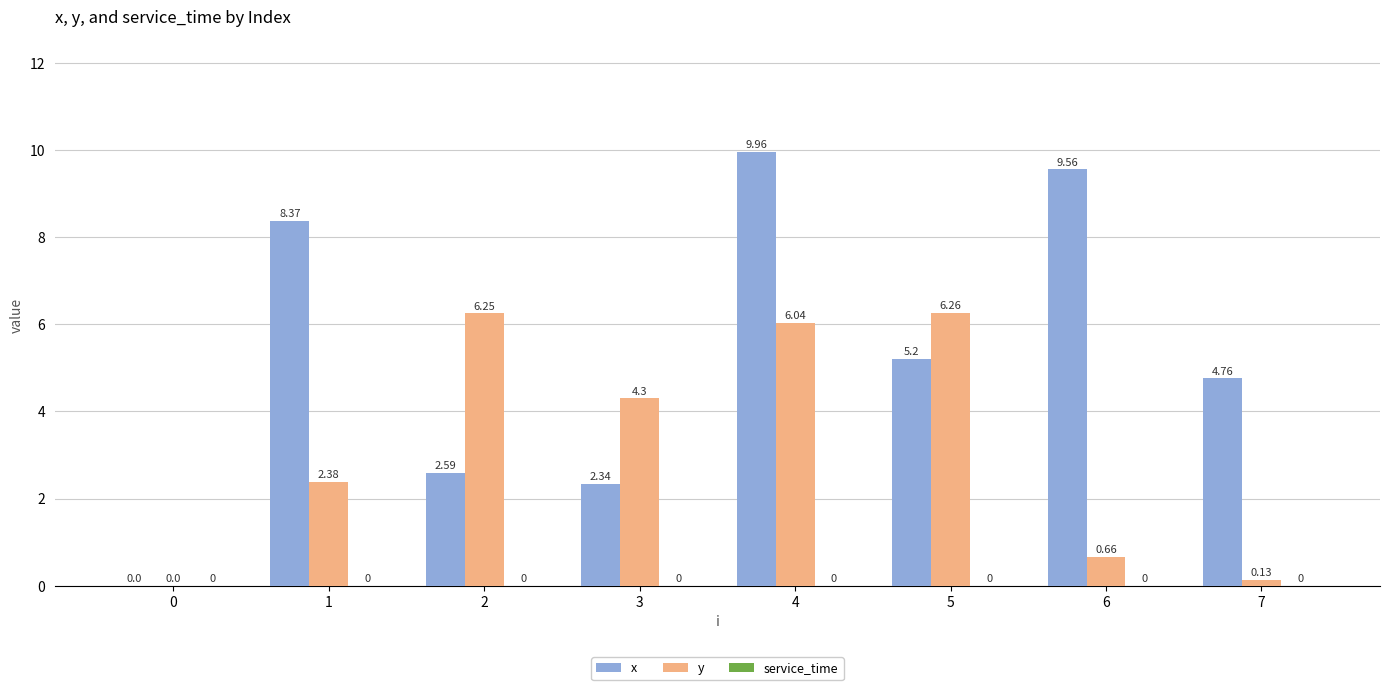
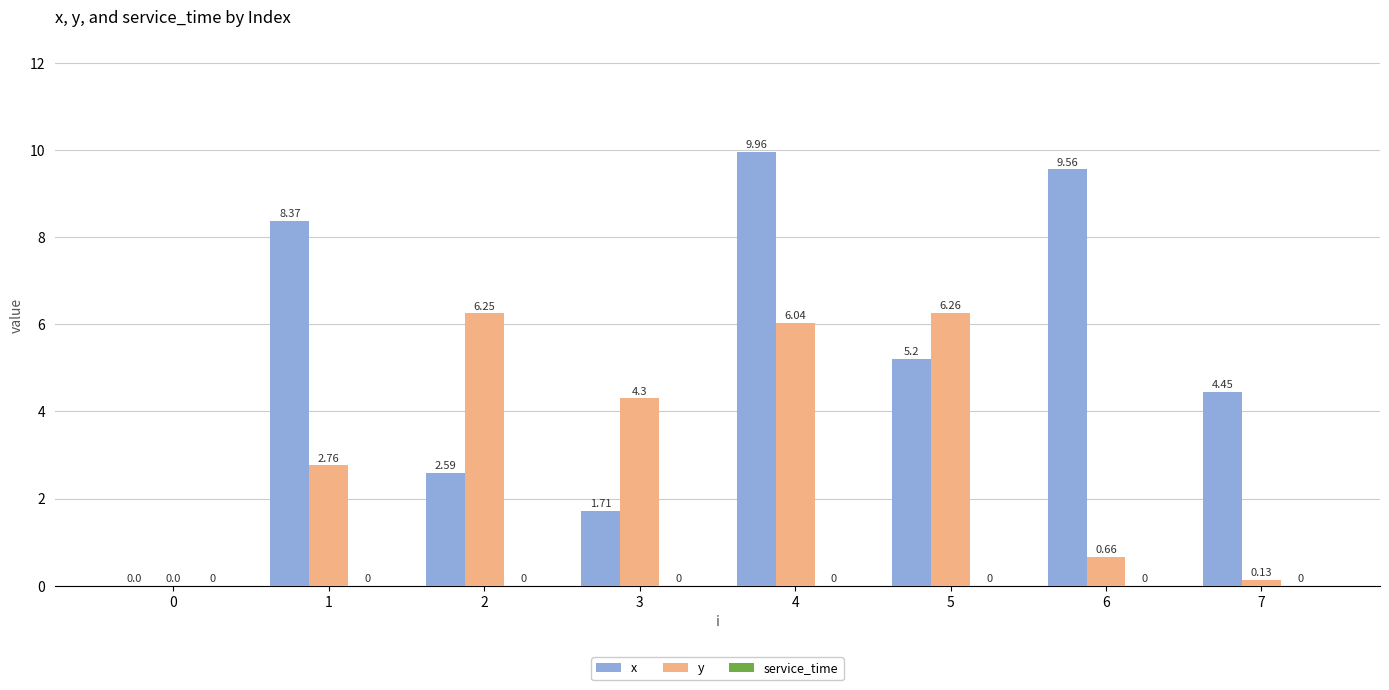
  {
    "x": {
      "0": 0.0,
      "1": 8.37,
      "2": 2.59,
-     "3": 2.34,
+     "3": 1.71,
      "4": 9.96,
      "5": 5.2,
      "6": 9.56,
-     "7": 4.76
+     "7": 4.45
    },
    "y": {
      "0": 0.0,
-     "1": 2.38,
+     "1": 2.76,
      "2": 6.25,
      "3": 4.3,
      "4": 6.04,
      "5": 6.26,
      "6": 0.66,
      "7": 0.13
    },
    "service_time": {
      "0": 0,
      "1": 0,
      "2": 0,
      "3": 0,
      "4": 0,
      "5": 0,
      "6": 0,
      "7": 0
    }
  }
